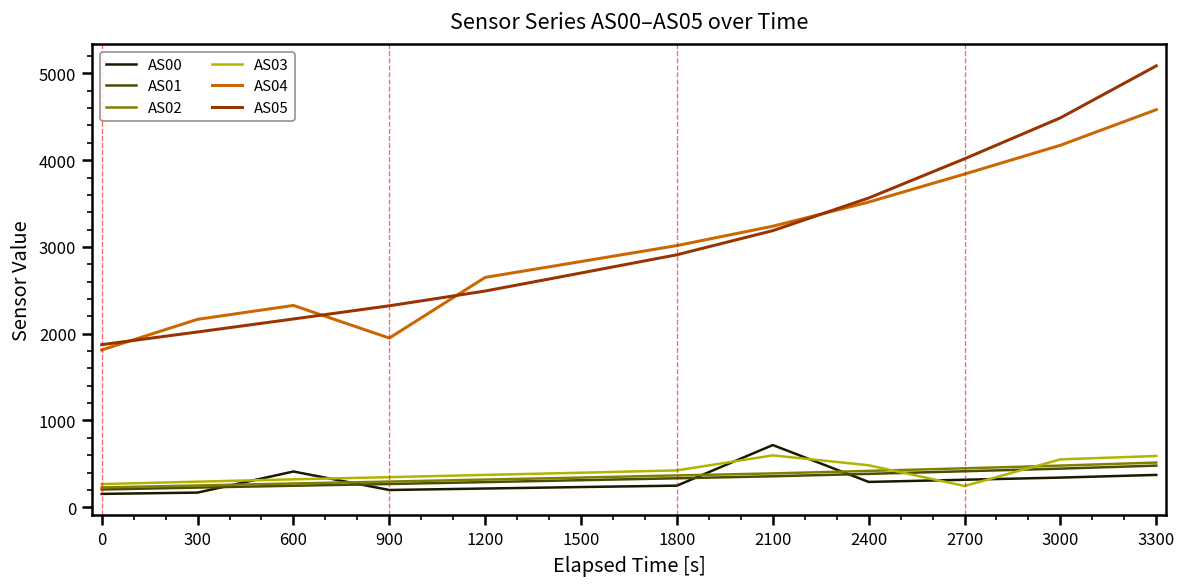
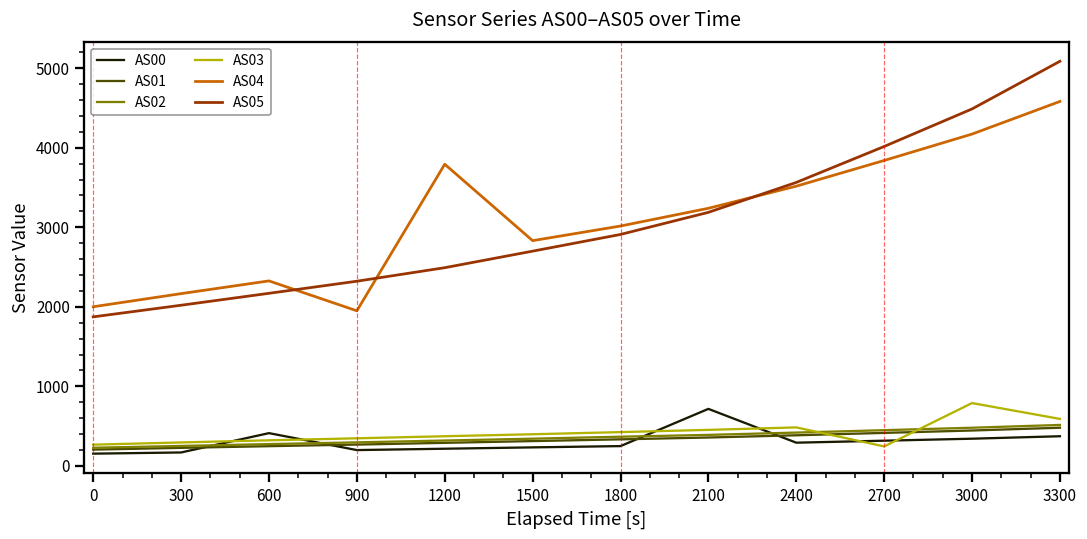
  {
    "AS00": {
      "0": 200,
      "300": 200,
      "600": 400,
      "900": 200,
      "1200": 200,
      "1500": 200,
      "1800": 200,
      "2100": 700,
      "2400": 300,
      "2700": 300,
      "3000": 300,
      "3300": 400
    },
    "AS01": {
      "3000": 400
    },
    "AS02": {
      "3000": 500
    },
    "AS03": {
      "0": 300,
      "300": 300,
      "600": 300,
      "900": 300,
      "1200": 400,
      "1500": 400,
      "1800": 400,
-     "2100": 600,
+     "2100": 500,
      "2400": 500,
      "2700": 200,
-     "3000": 600,
+     "3000": 800,
      "3300": 600
    },
    "AS04": {
-     "0": 1800,
+     "0": 2000,
      "300": 2200,
      "600": 2300,
      "900": 2000,
-     "1200": 2600,
+     "1200": 3800,
      "1500": 2800,
      "1800": 3000,
      "2100": 3200,
      "2400": 3500,
      "2700": 3800,
      "3000": 4200,
      "3300": 4600
    },
    "AS05": {
      "0": 1900,
      "300": 2000,
      "600": 2200,
      "900": 2300,
      "1200": 2500,
      "1500": 2700,
      "1800": 2900,
      "2100": 3200,
      "2400": 3600,
      "2700": 4000,
      "3000": 4500,
      "3300": 5100
    }
  }
